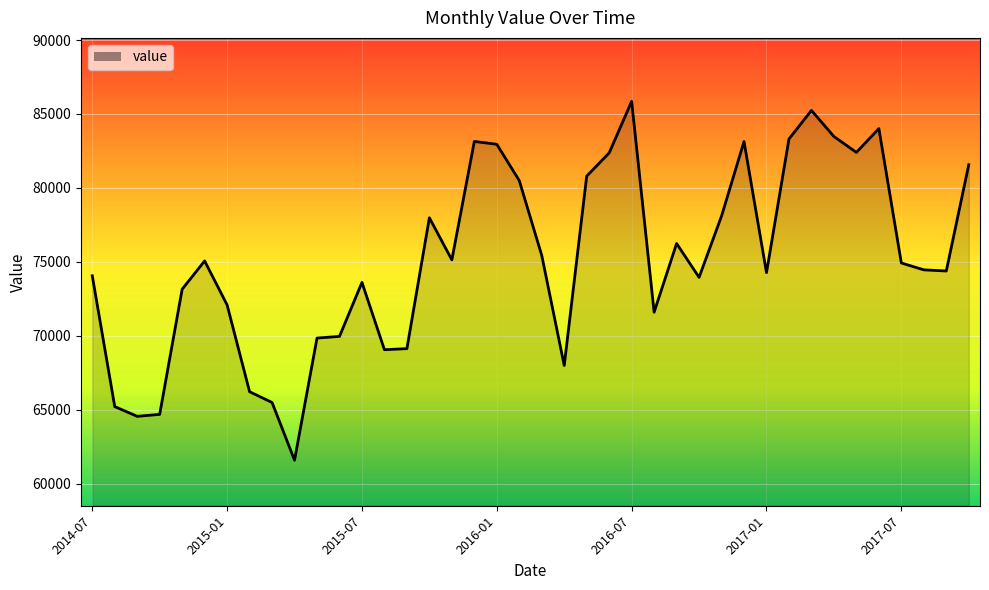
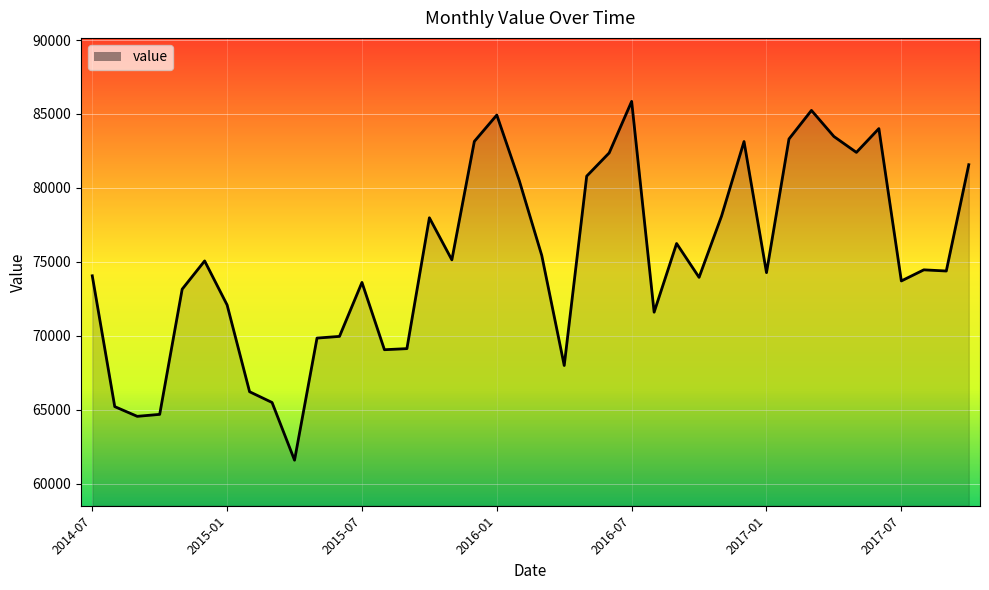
  {
    "2014-07": 74100,
    "2015-01": 72100,
    "2015-07": 73600,
-   "2016-01": 83000,
+   "2016-01": 84900,
    "2016-07": 85900,
    "2017-01": 74300,
-   "2017-07": 74900
+   "2017-07": 73700
  }
